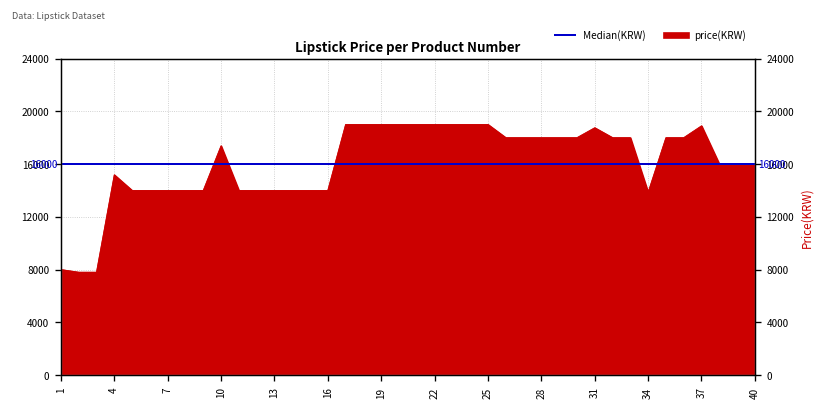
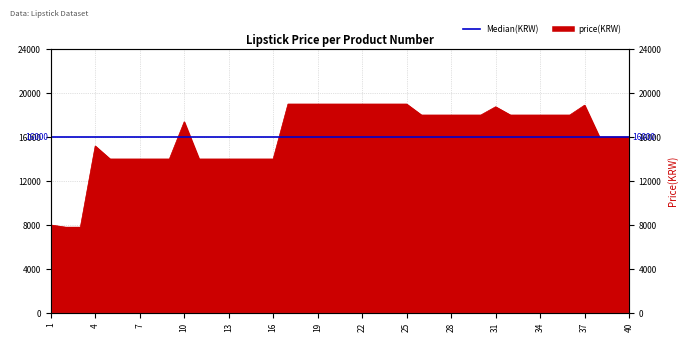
  {
    "1": 8000,
    "4": 15200,
    "7": 14000,
    "10": 17400,
    "13": 14000,
    "16": 14000,
    "19": 19000,
    "22": 19000,
    "25": 19000,
    "28": 18000,
    "31": 18800,
-   "34": 13900,
+   "34": 18000,
    "37": 18900
  }
